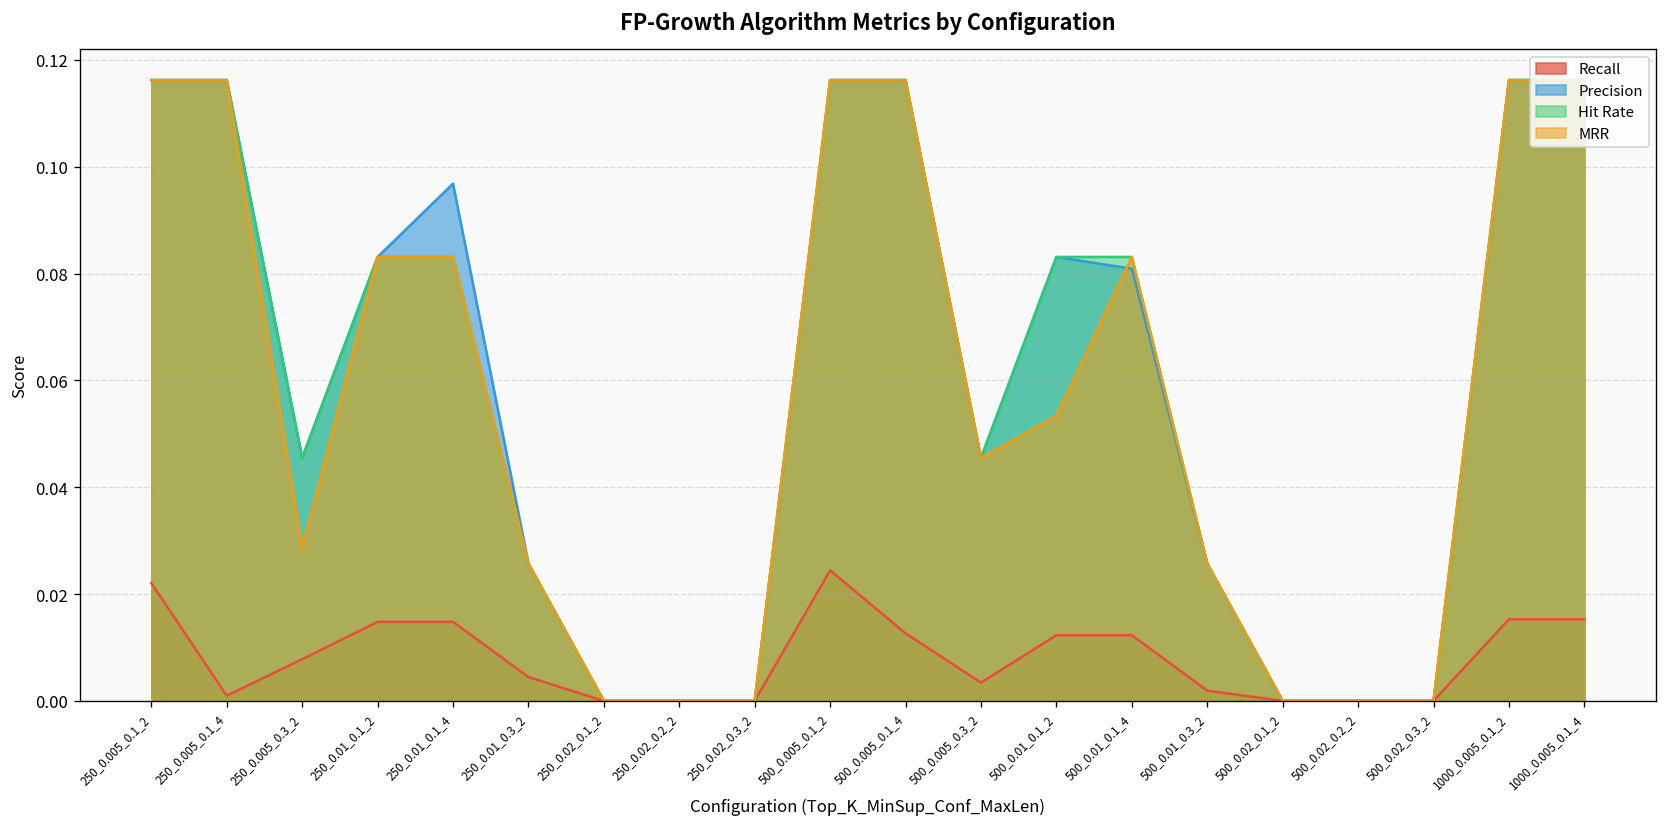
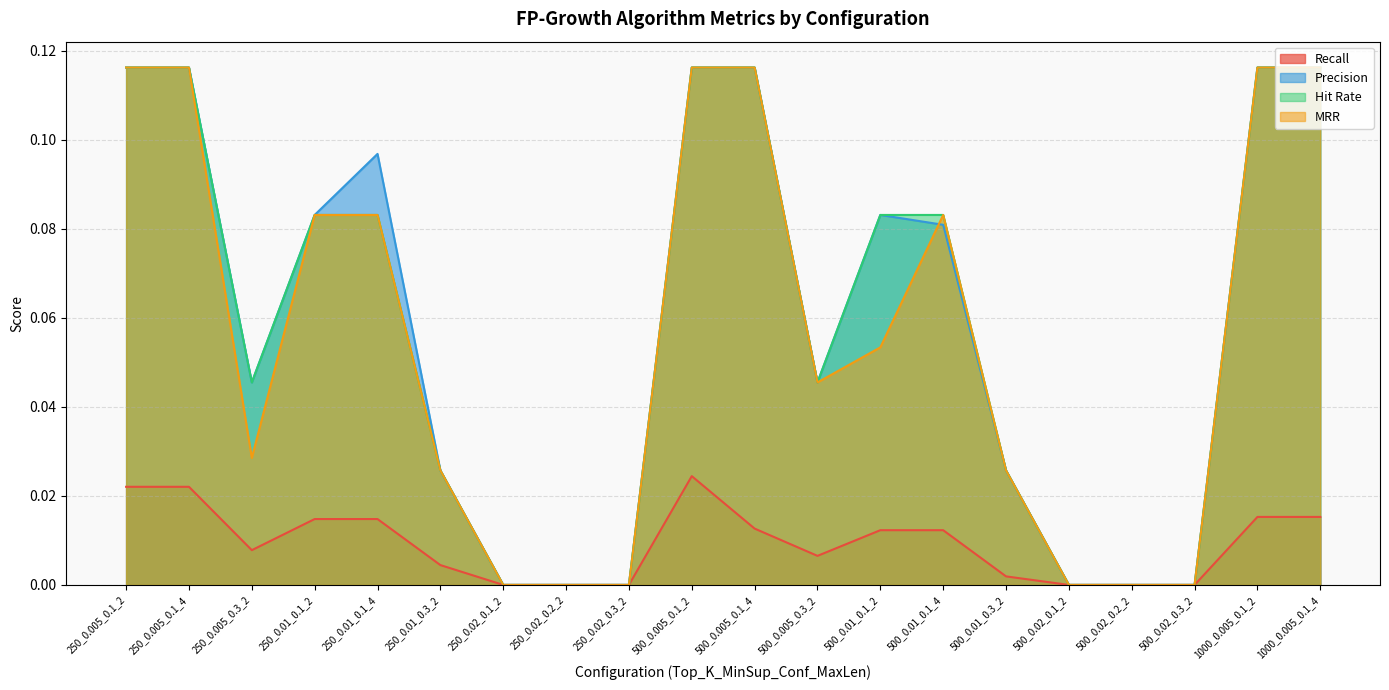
  {
    "Recall": {
      "250_0.005_0.1_2": 0.022,
-     "250_0.005_0.1_4": 0.001,
+     "250_0.005_0.1_4": 0.022,
      "250_0.005_0.3_2": 0.008,
      "250_0.01_0.1_2": 0.015,
      "250_0.01_0.1_4": 0.015,
      "250_0.01_0.3_2": 0.004,
      "500_0.005_0.1_2": 0.024,
      "500_0.005_0.1_4": 0.013,
-     "500_0.005_0.3_2": 0.003,
+     "500_0.005_0.3_2": 0.007,
      "500_0.01_0.1_2": 0.012,
      "500_0.01_0.1_4": 0.012,
      "500_0.01_0.3_2": 0.002,
      "1000_0.005_0.1_2": 0.015,
      "1000_0.005_0.1_4": 0.015
    },
    "Precision": {
      "250_0.01_0.1_4": 0.097,
      "500_0.01_0.1_4": 0.081
    },
    "MRR": {
      "250_0.005_0.3_2": 0.029,
      "500_0.01_0.1_2": 0.053
    }
  }
